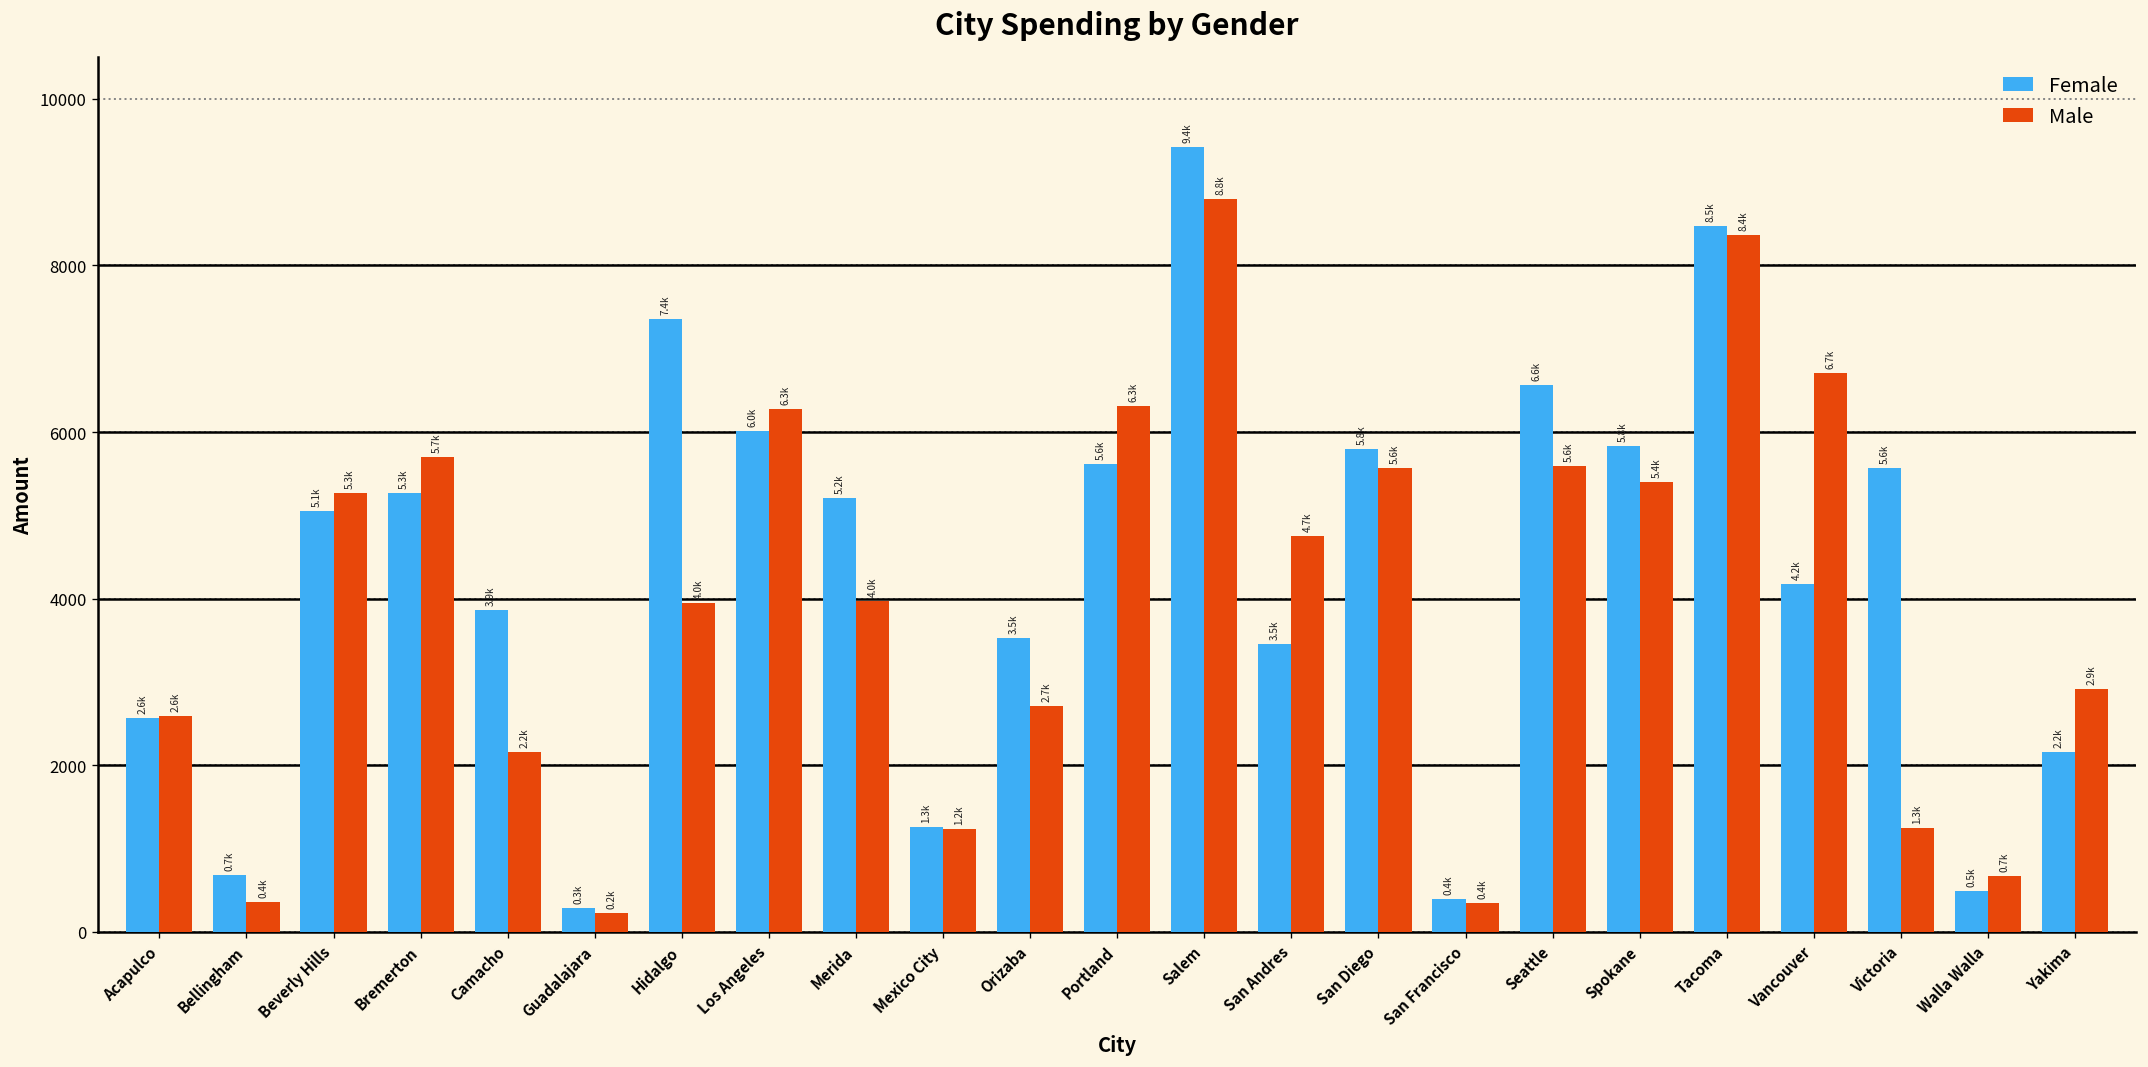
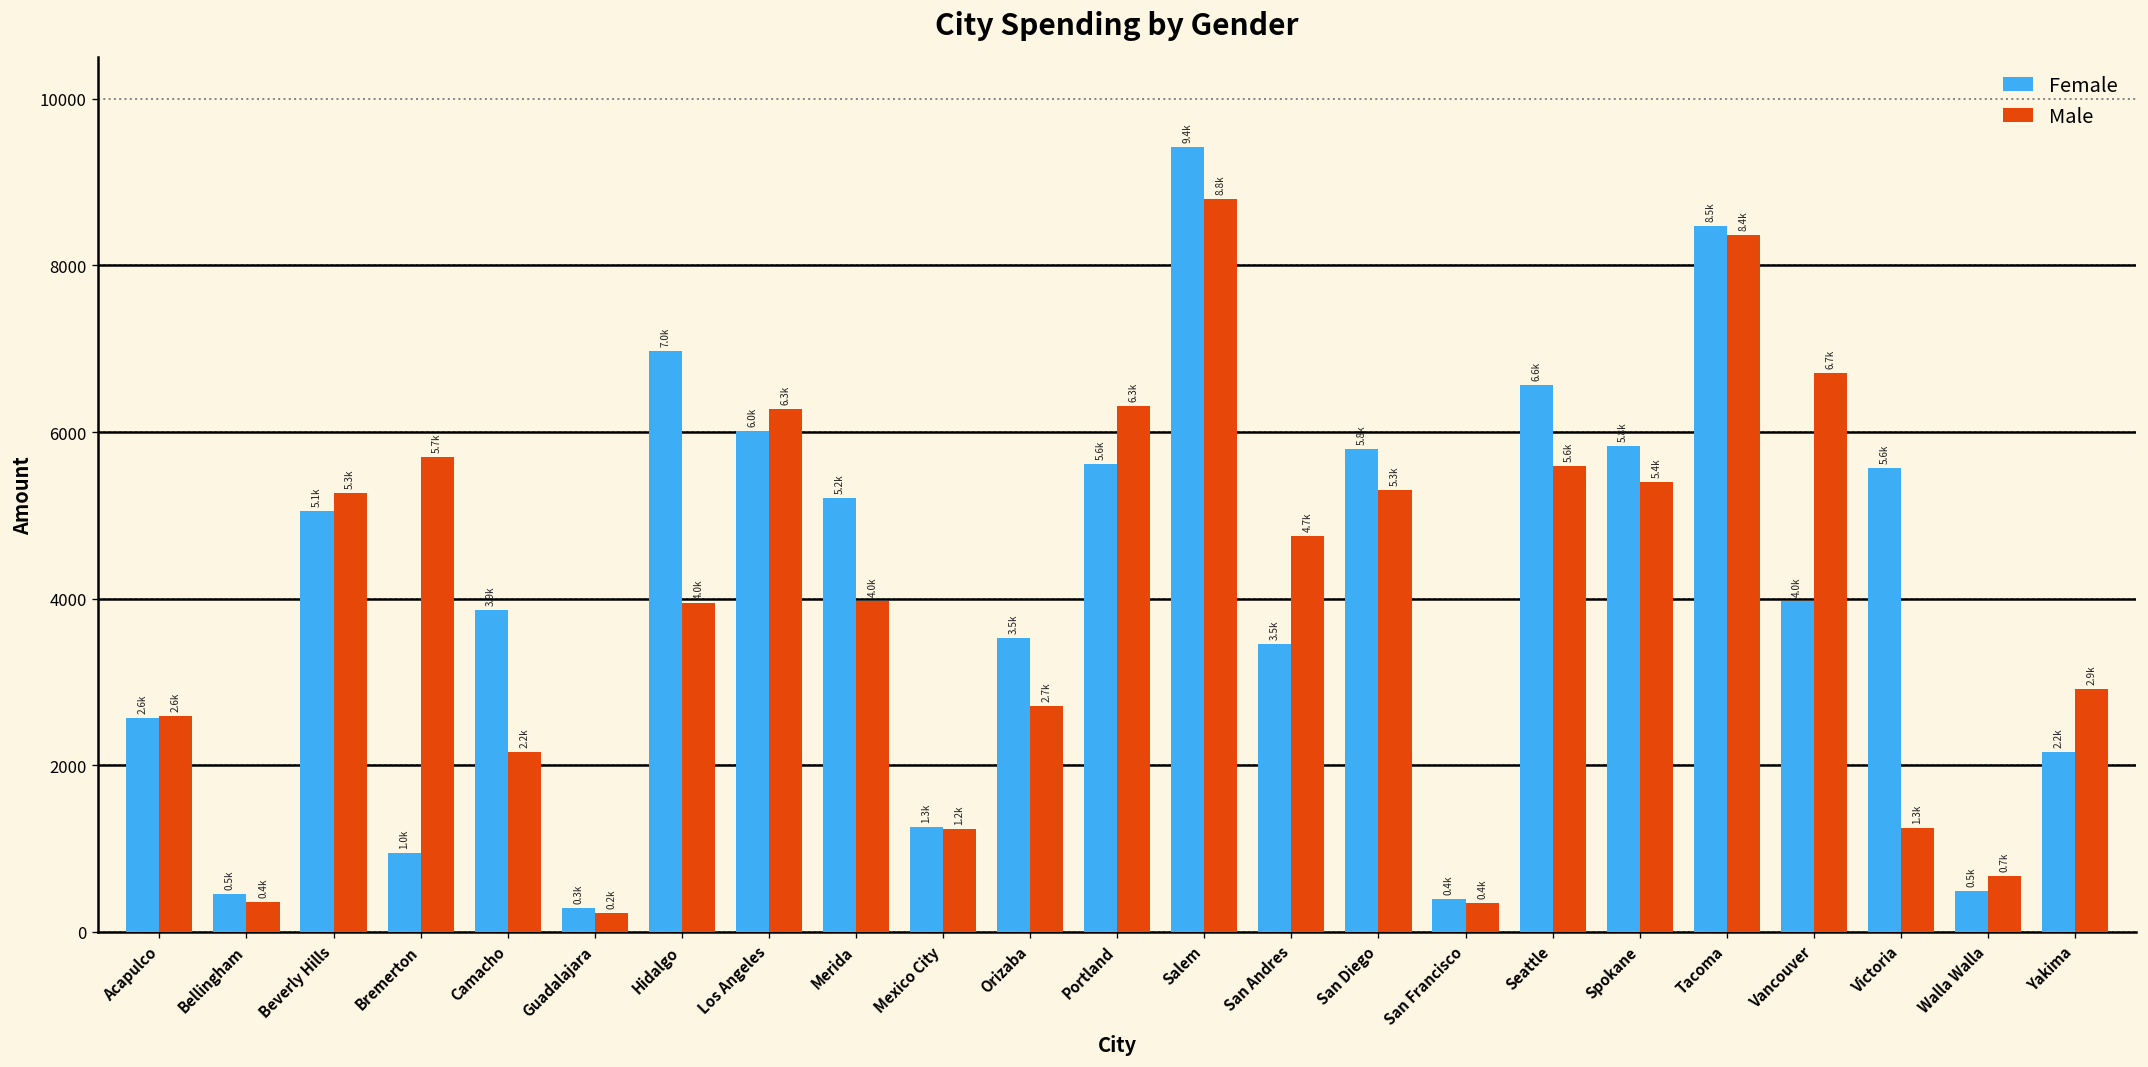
  {
    "Female": {
      "Acapulco": "2.6k",
-     "Bellingham": "0.7k",
+     "Bellingham": "0.5k",
      "Beverly Hills": "5.1k",
-     "Bremerton": "5.3k",
+     "Bremerton": "1.0k",
      "Camacho": "3.9k",
      "Guadalajara": "0.3k",
-     "Hidalgo": "7.4k",
+     "Hidalgo": "7.0k",
      "Los Angeles": "6.0k",
      "Merida": "5.2k",
      "Mexico City": "1.3k",
      "Orizaba": "3.5k",
      "Portland": "5.6k",
      "Salem": "9.4k",
      "San Andres": "3.5k",
      "San Diego": "5.8k",
      "San Francisco": "0.4k",
      "Seattle": "6.6k",
      "Spokane": "5.8k",
      "Tacoma": "8.5k",
-     "Vancouver": "4.2k",
+     "Vancouver": "4.0k",
      "Victoria": "5.6k",
      "Walla Walla": "0.5k",
      "Yakima": "2.2k"
    },
    "Male": {
      "Acapulco": "2.6k",
      "Bellingham": "0.4k",
      "Beverly Hills": "5.3k",
      "Bremerton": "5.7k",
      "Camacho": "2.2k",
      "Guadalajara": "0.2k",
      "Hidalgo": "4.0k",
      "Los Angeles": "6.3k",
      "Merida": "4.0k",
      "Mexico City": "1.2k",
      "Orizaba": "2.7k",
      "Portland": "6.3k",
      "Salem": "8.8k",
      "San Andres": "4.7k",
-     "San Diego": "5.6k",
+     "San Diego": "5.3k",
      "San Francisco": "0.4k",
      "Seattle": "5.6k",
      "Spokane": "5.4k",
      "Tacoma": "8.4k",
      "Vancouver": "6.7k",
      "Victoria": "1.3k",
      "Walla Walla": "0.7k",
      "Yakima": "2.9k"
    }
  }
